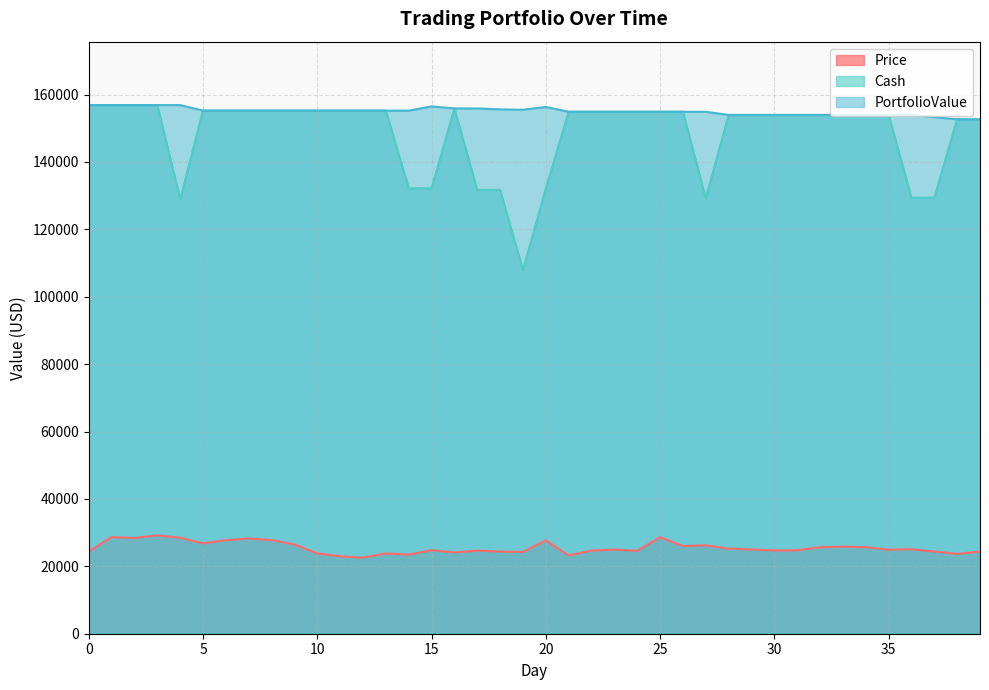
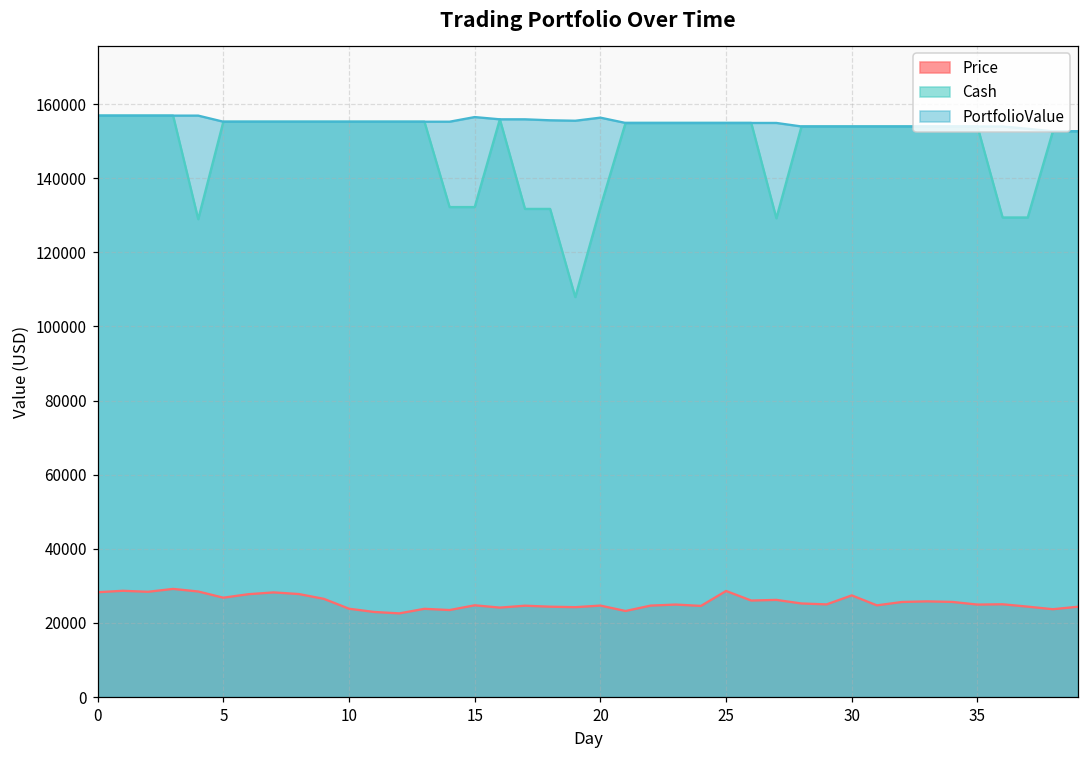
  {
    "Price": {
-     "0": 24000,
+     "0": 28000,
      "5": 27000,
      "10": 24000,
      "15": 25000,
-     "20": 28000,
+     "20": 25000,
      "25": 29000,
-     "30": 25000,
+     "30": 27000,
      "35": 25000
    }
  }
